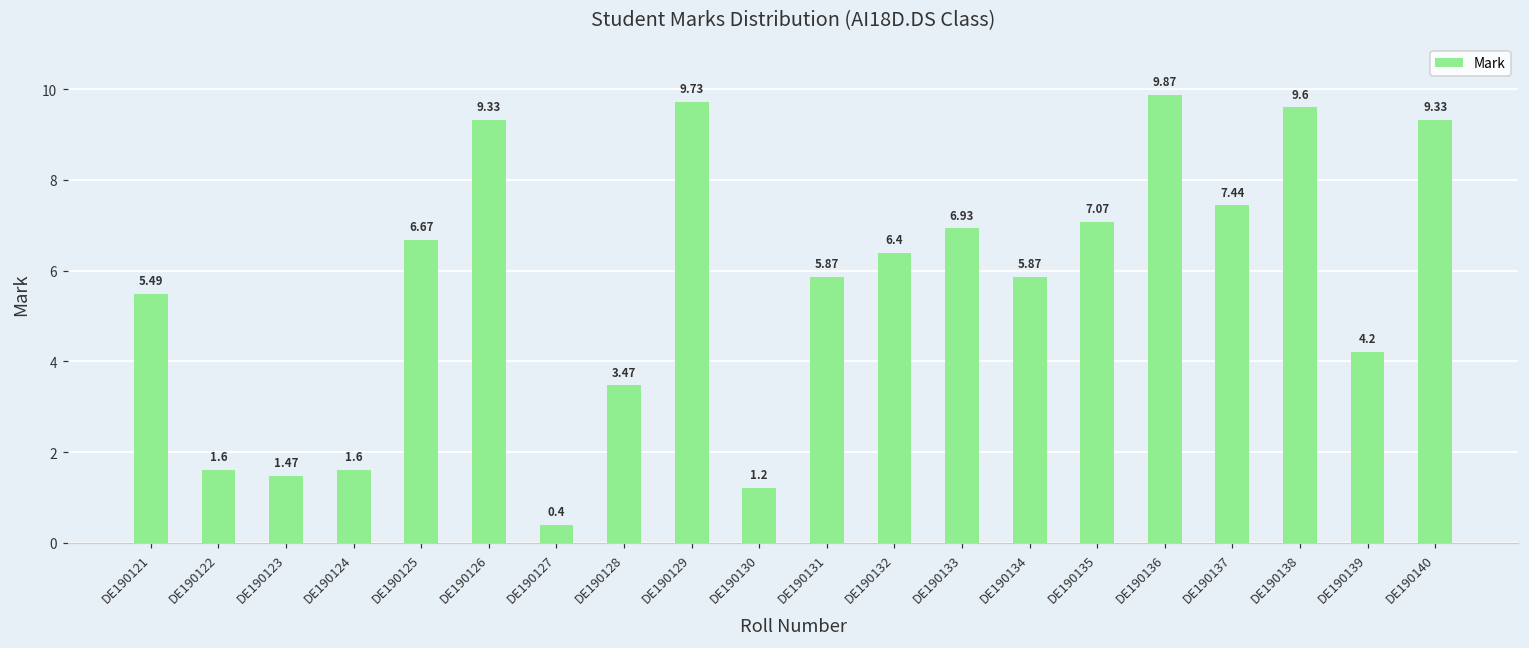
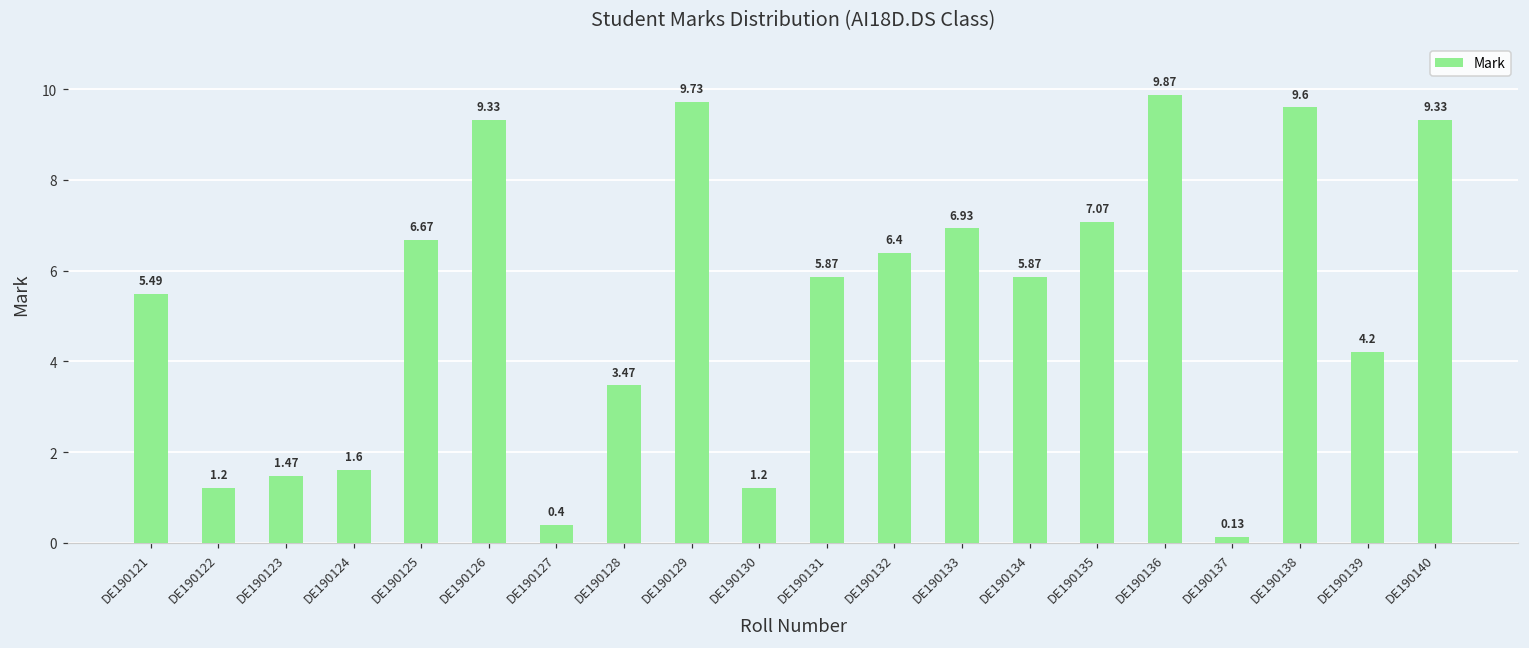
  {
    "DE190121": 5.49,
-   "DE190122": 1.6,
+   "DE190122": 1.2,
    "DE190123": 1.47,
    "DE190124": 1.6,
    "DE190125": 6.67,
    "DE190126": 9.33,
    "DE190127": 0.4,
    "DE190128": 3.47,
    "DE190129": 9.73,
    "DE190130": 1.2,
    "DE190131": 5.87,
    "DE190132": 6.4,
    "DE190133": 6.93,
    "DE190134": 5.87,
    "DE190135": 7.07,
    "DE190136": 9.87,
-   "DE190137": 7.44,
+   "DE190137": 0.13,
    "DE190138": 9.6,
    "DE190139": 4.2,
    "DE190140": 9.33
  }
